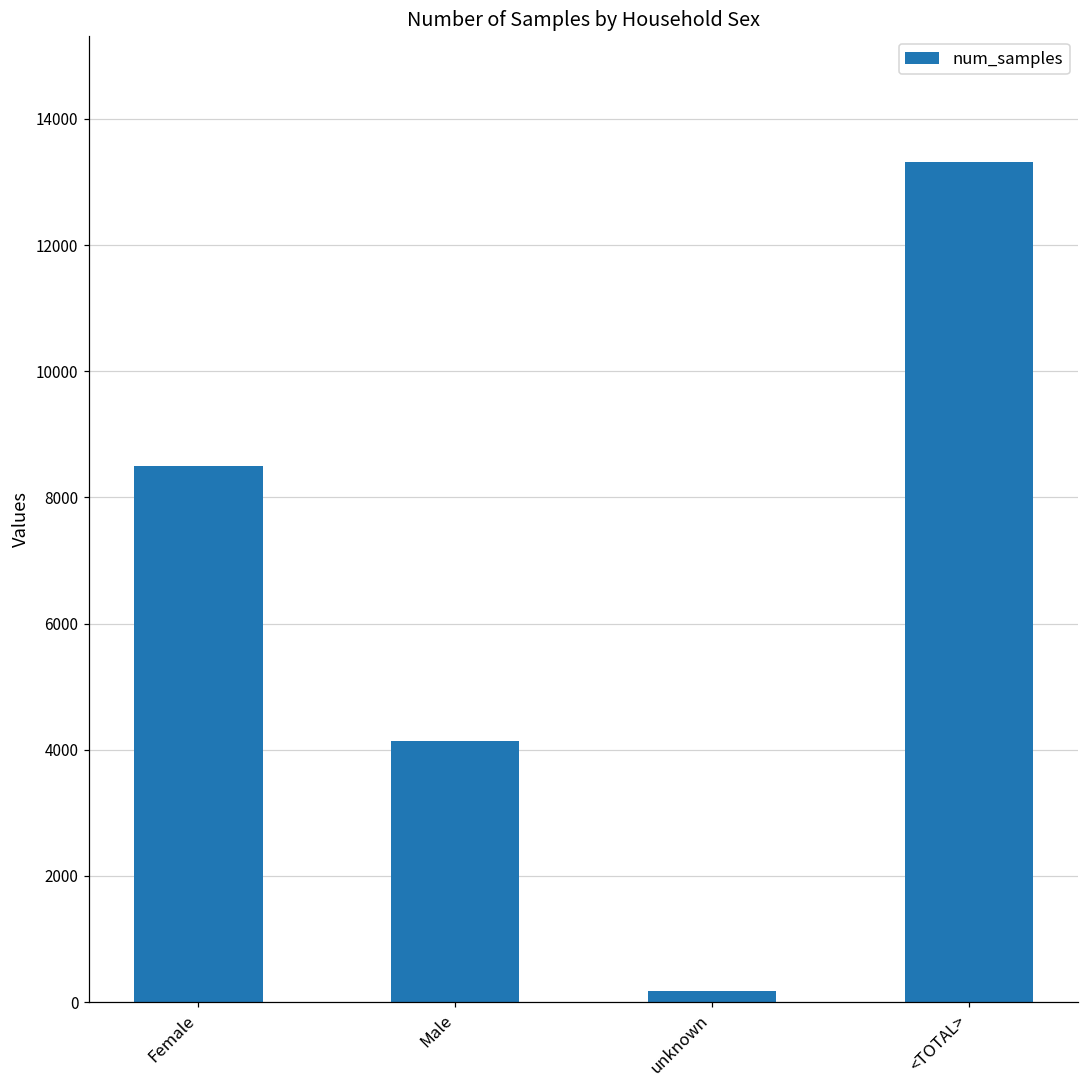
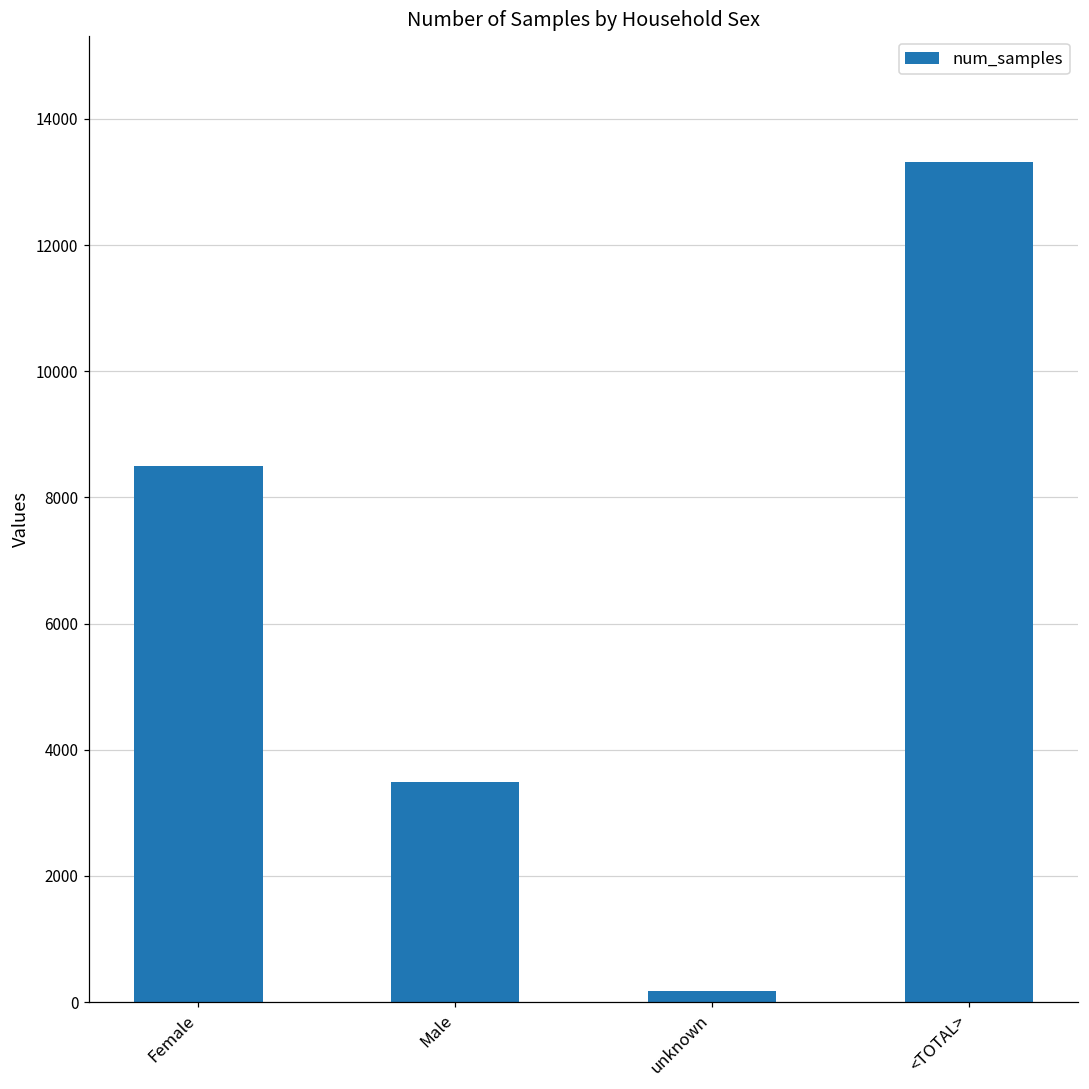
  {
    "Female": 8500,
-   "Male": 4100,
+   "Male": 3500,
    "unknown": 200,
    "<TOTAL>": 13300
  }
